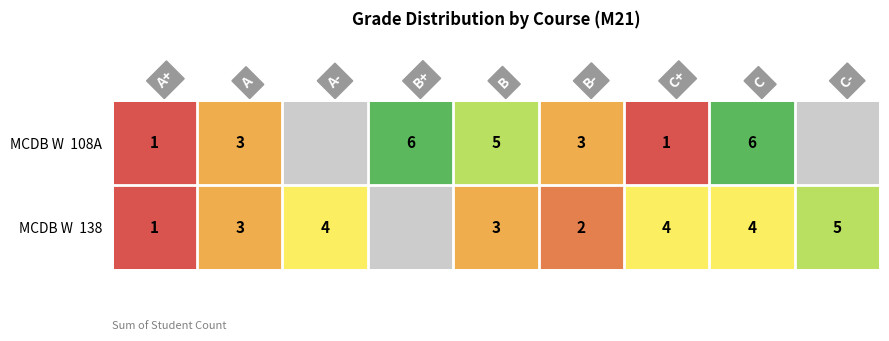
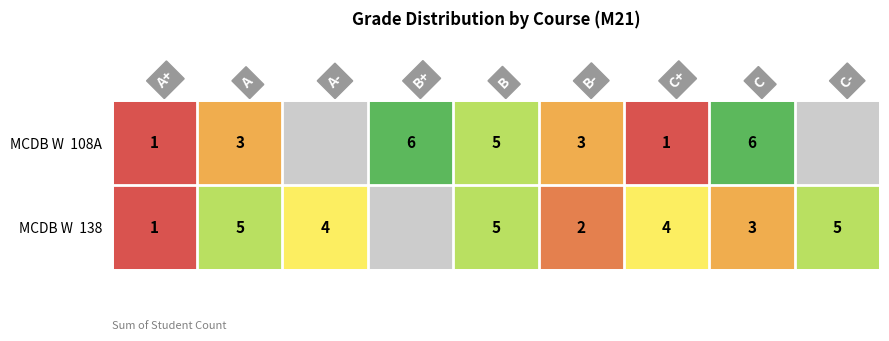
  {
    "MCDB W 108A": {
      "A+": 1,
      "A": 3,
      "B+": 6,
      "B": 5,
      "B-": 3,
      "C+": 1,
      "C": 6
    },
    "MCDB W 138": {
      "A+": 1,
-     "A": 3,
+     "A": 5,
      "A-": 4,
-     "B": 3,
+     "B": 5,
      "B-": 2,
      "C+": 4,
-     "C": 4,
+     "C": 3,
      "C-": 5
    }
  }
